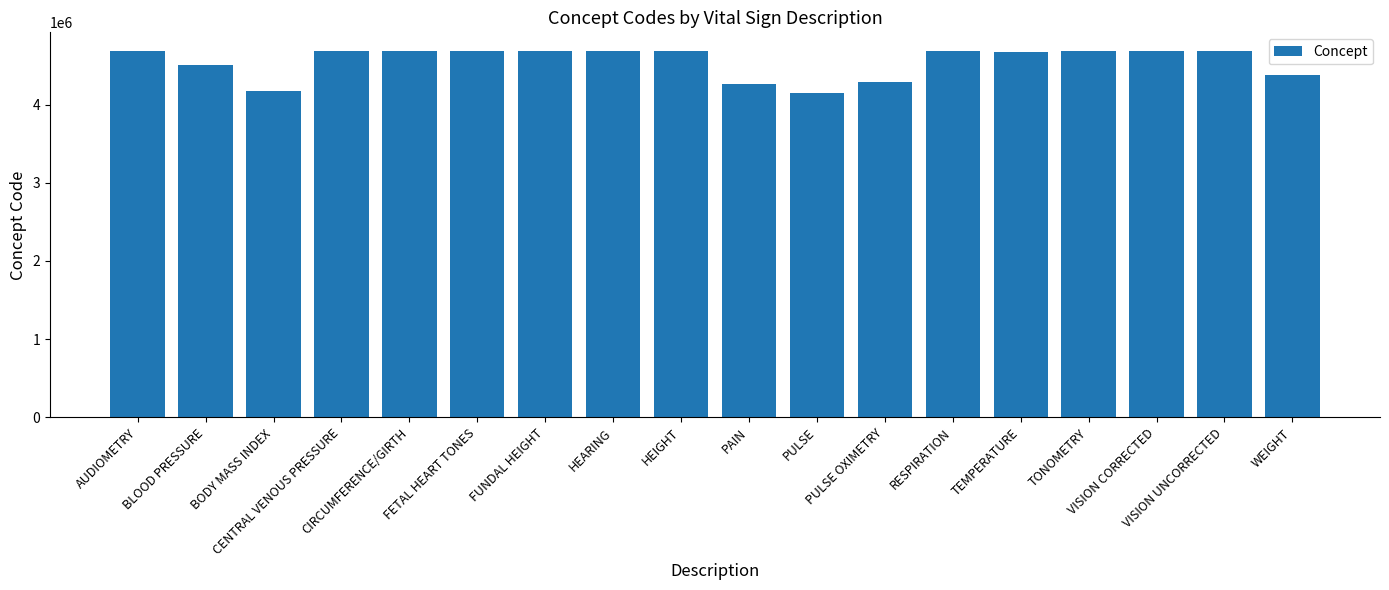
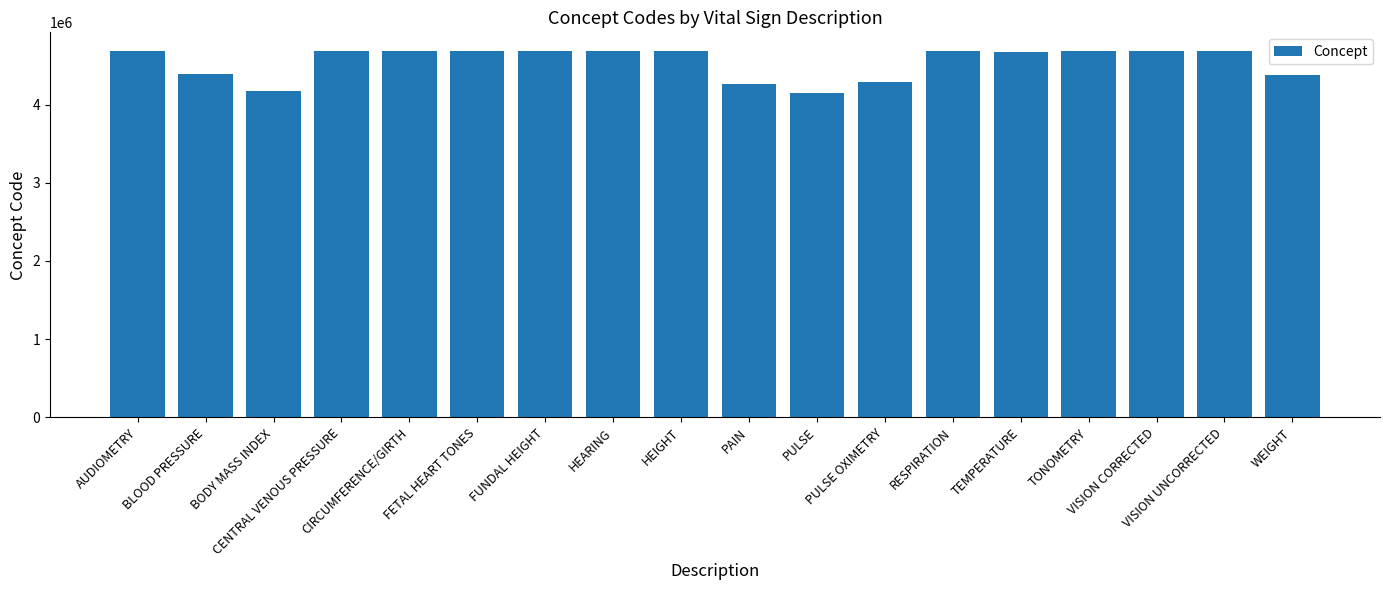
  {
    "AUDIOMETRY": 4700000,
-   "BLOOD PRESSURE": 4500000,
+   "BLOOD PRESSURE": 4400000,
    "BODY MASS INDEX": 4200000,
    "CENTRAL VENOUS PRESSURE": 4700000,
    "CIRCUMFERENCE/GIRTH": 4700000,
    "FETAL HEART TONES": 4700000,
    "FUNDAL HEIGHT": 4700000,
    "HEARING": 4700000,
    "HEIGHT": 4700000,
    "PAIN": 4300000,
    "PULSE": 4200000,
    "PULSE OXIMETRY": 4300000,
    "RESPIRATION": 4700000,
    "TEMPERATURE": 4700000,
    "TONOMETRY": 4700000,
    "VISION CORRECTED": 4700000,
    "VISION UNCORRECTED": 4700000,
    "WEIGHT": 4400000
  }
